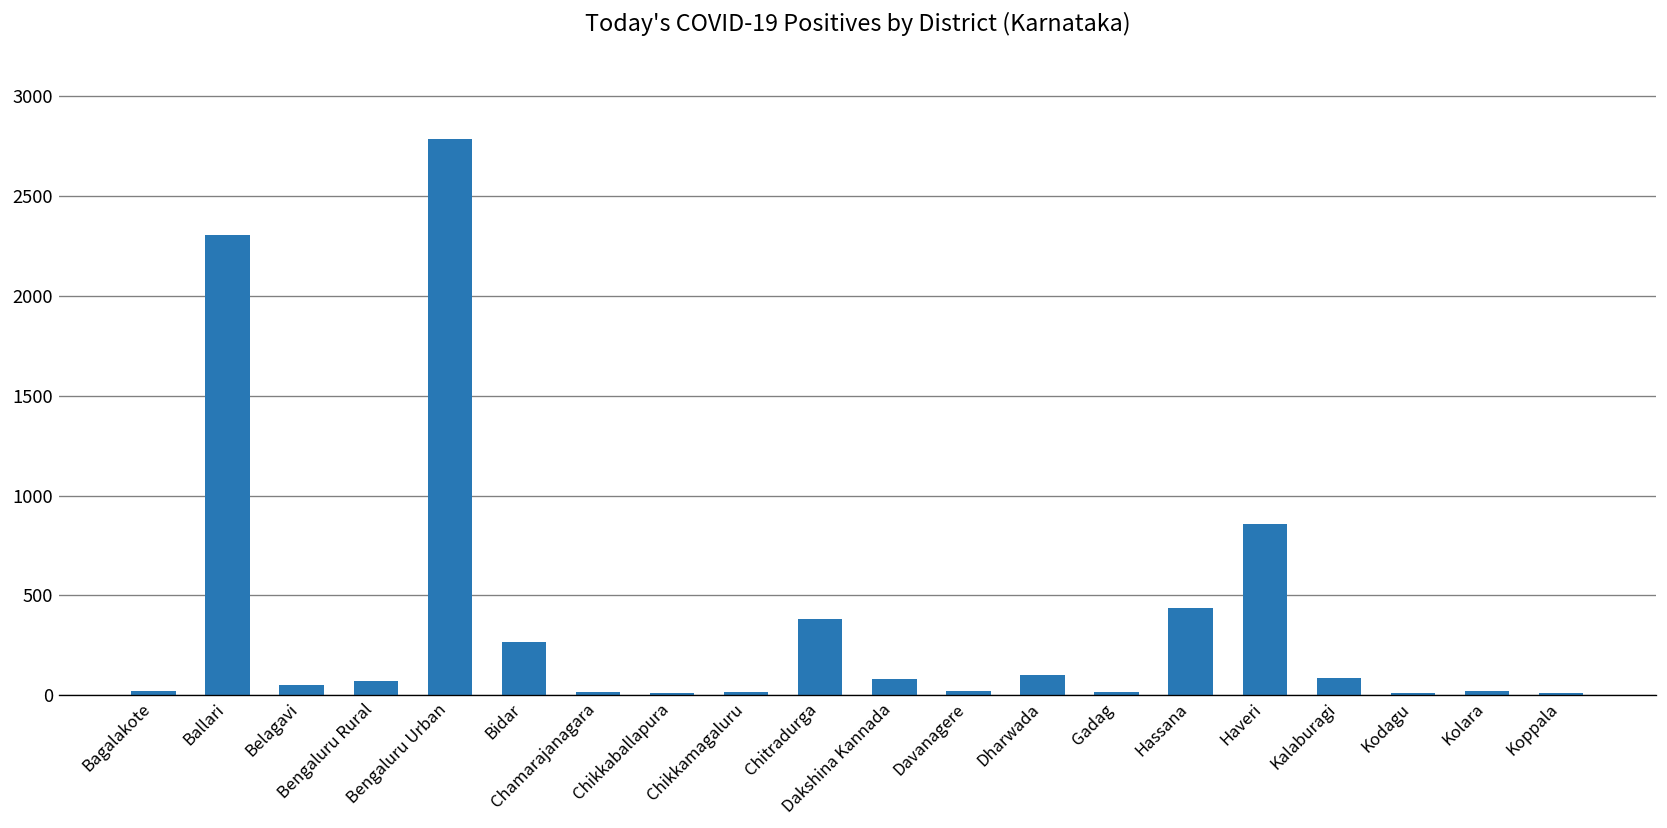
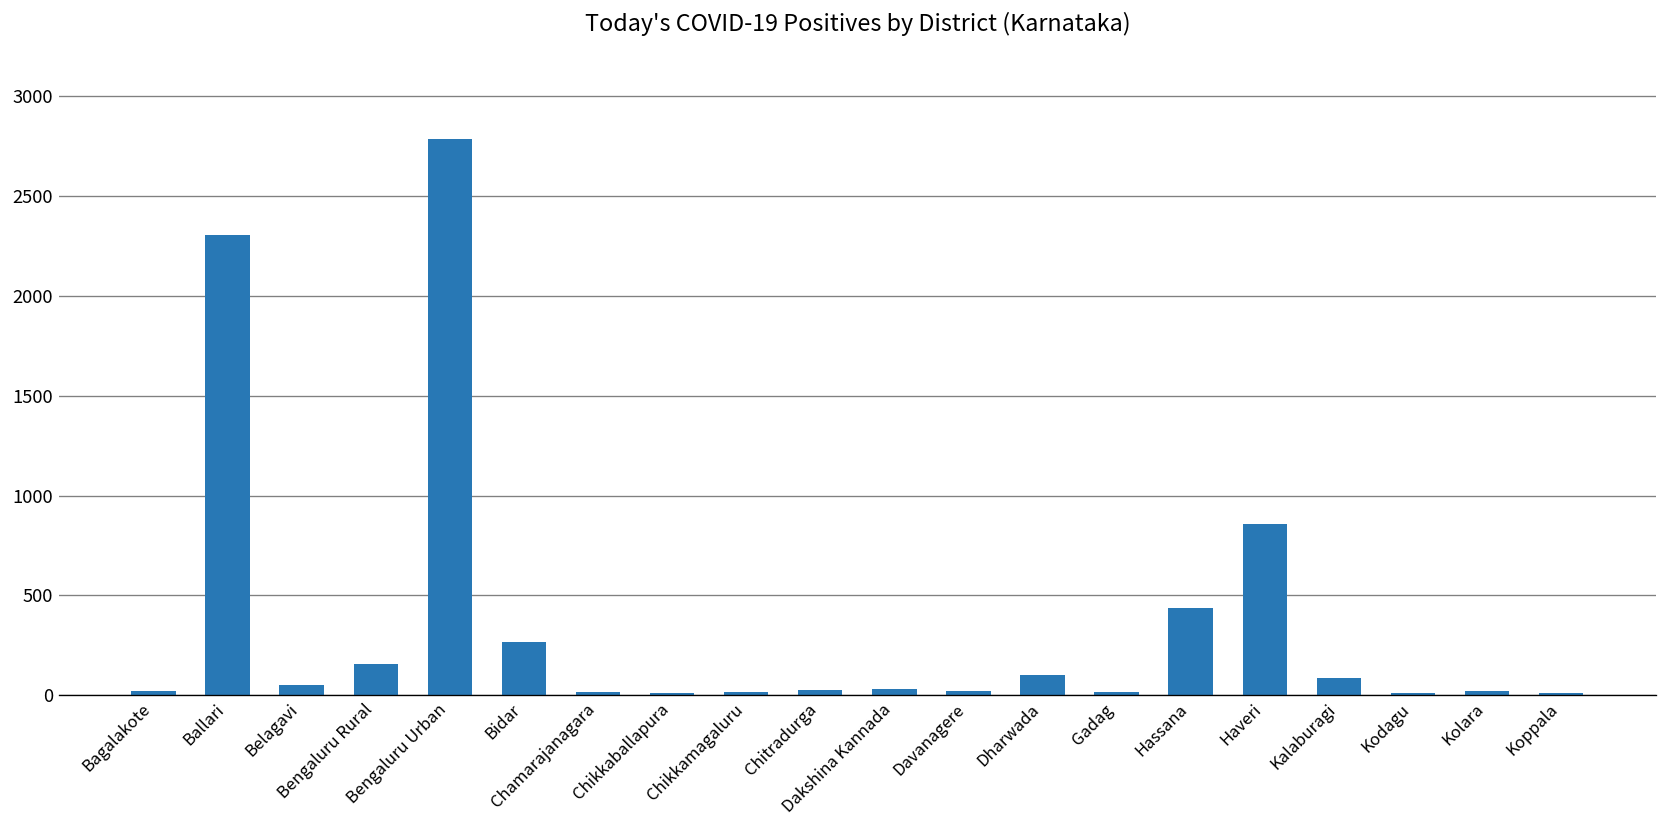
  {
    "Bagalakote": 20,
    "Ballari": 2300,
    "Belagavi": 50,
-   "Bengaluru Rural": 70,
+   "Bengaluru Rural": 160,
    "Bengaluru Urban": 2790,
    "Bidar": 270,
    "Chikkamagaluru": 20,
-   "Chitradurga": 380,
-   "Dakshina Kannada": 80,
+   "Chitradurga": 30,
+   "Dakshina Kannada": 30,
    "Davanagere": 20,
    "Dharwada": 100,
    "Gadag": 20,
    "Hassana": 440,
    "Haveri": 860,
    "Kalaburagi": 90,
    "Kolara": 20
  }
